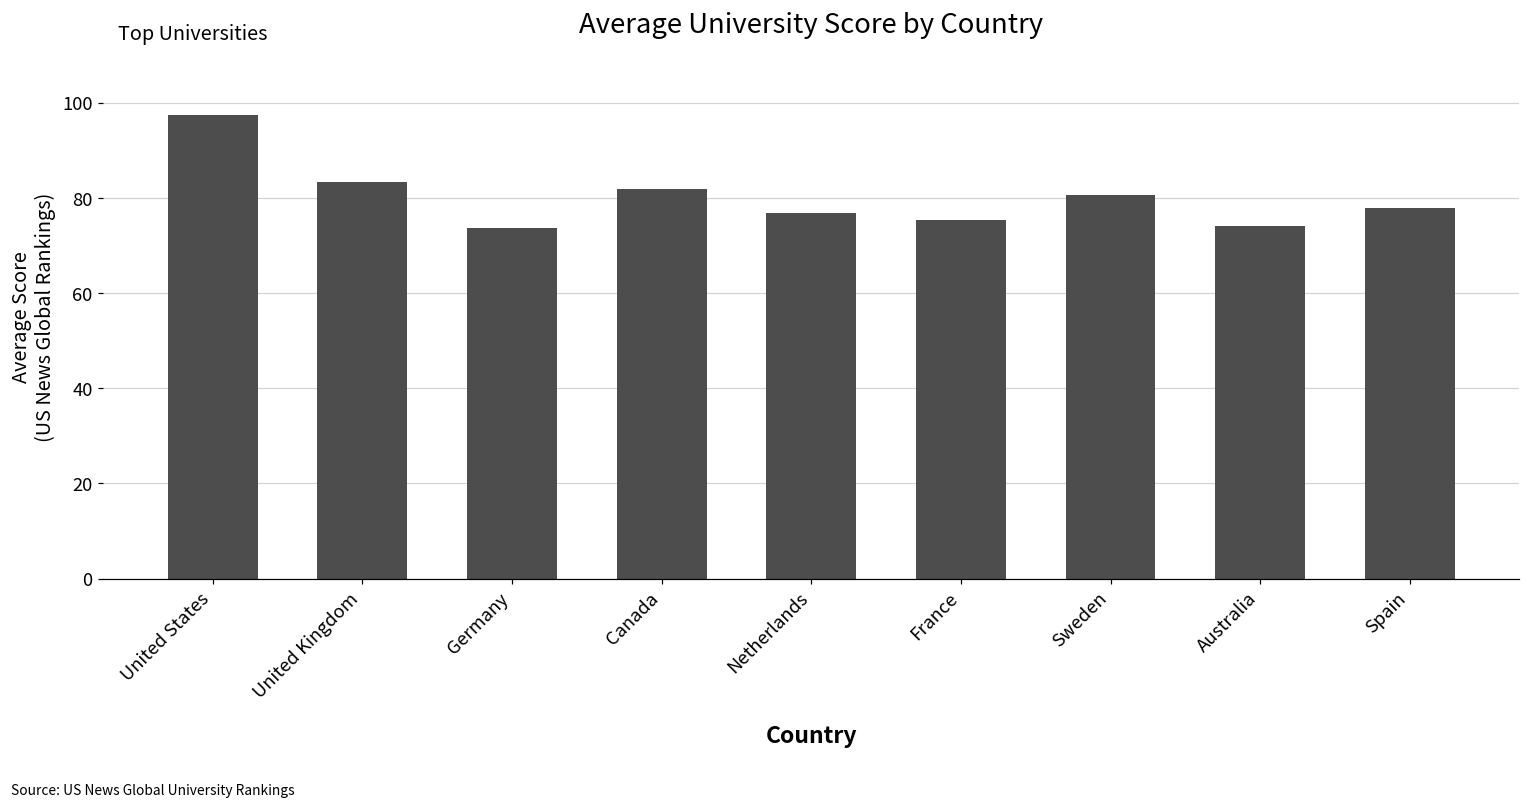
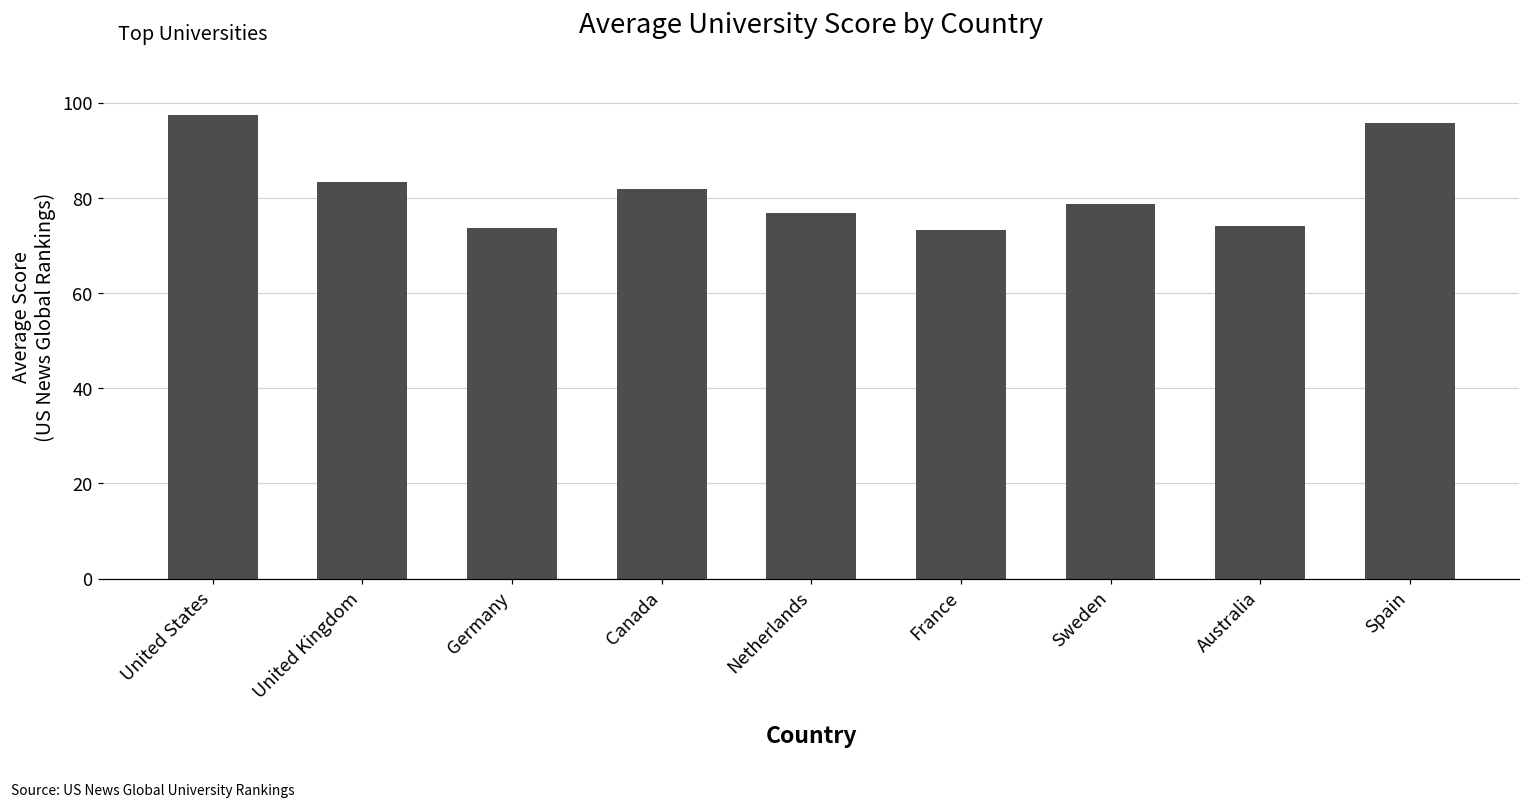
  {
    "United States": 97,
    "United Kingdom": 83,
    "Germany": 74,
    "Canada": 82,
    "Netherlands": 77,
-   "France": 75,
-   "Sweden": 81,
+   "France": 73,
+   "Sweden": 79,
    "Australia": 74,
-   "Spain": 78
+   "Spain": 96
  }
